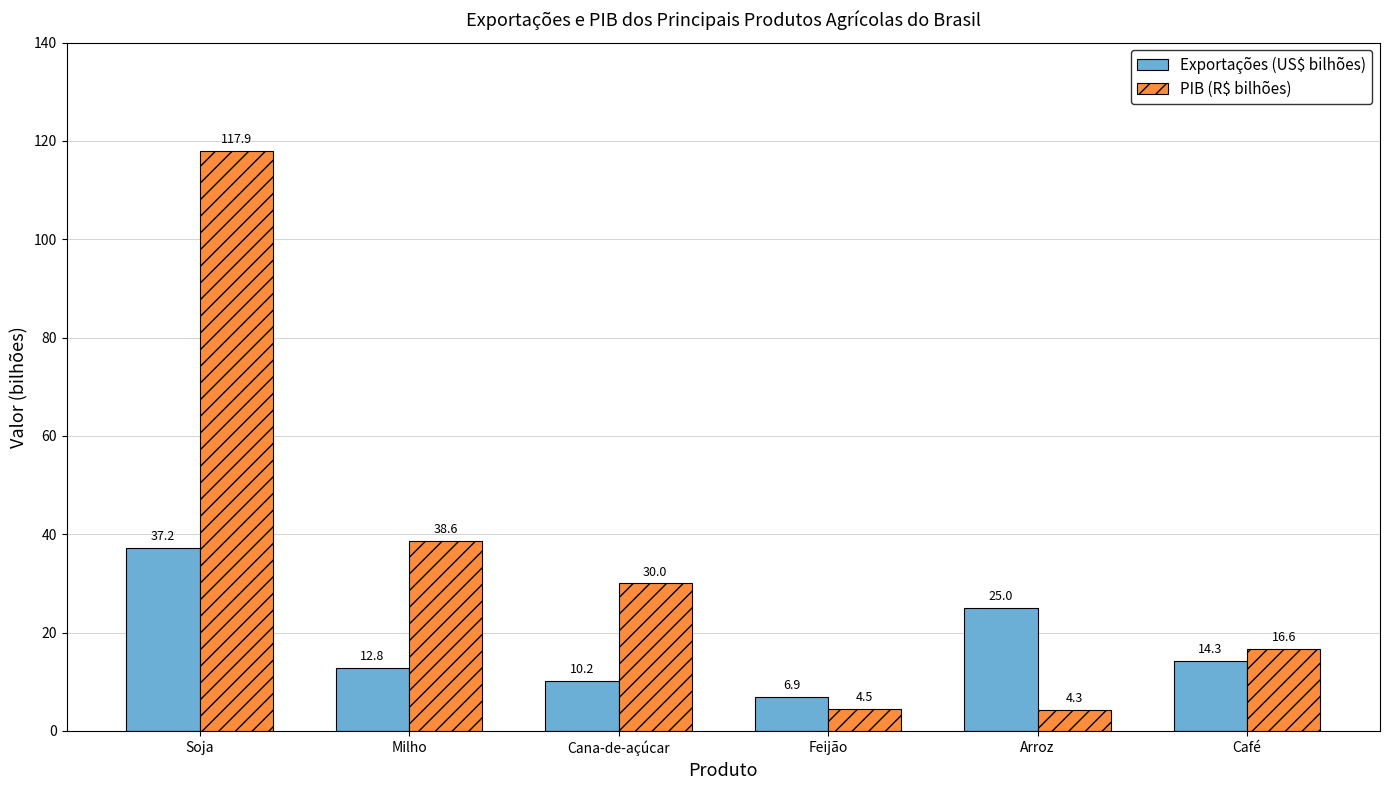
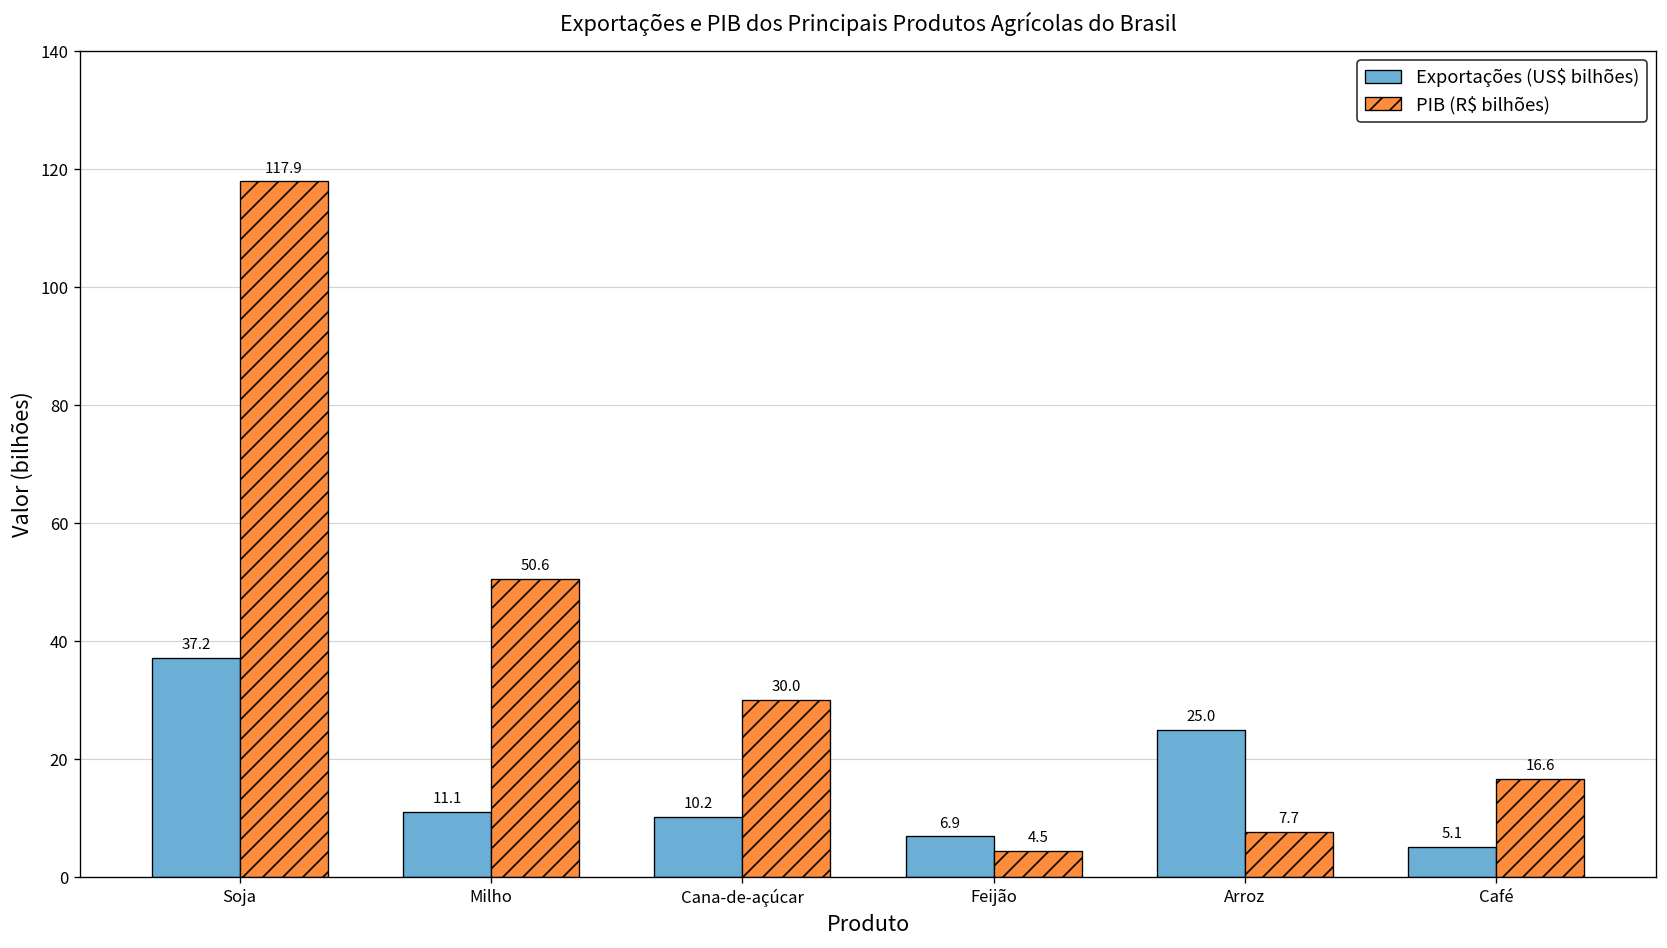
  {
    "Exportações (US$ bilhões)": {
      "Soja": 37.2,
-     "Milho": 12.8,
+     "Milho": 11.1,
      "Cana-de-açúcar": 10.2,
      "Feijão": 6.9,
      "Arroz": 25.0,
-     "Café": 14.3
+     "Café": 5.1
    },
    "PIB (R$ bilhões)": {
      "Soja": 117.9,
-     "Milho": 38.6,
+     "Milho": 50.6,
      "Cana-de-açúcar": 30.0,
      "Feijão": 4.5,
-     "Arroz": 4.3,
+     "Arroz": 7.7,
      "Café": 16.6
    }
  }
